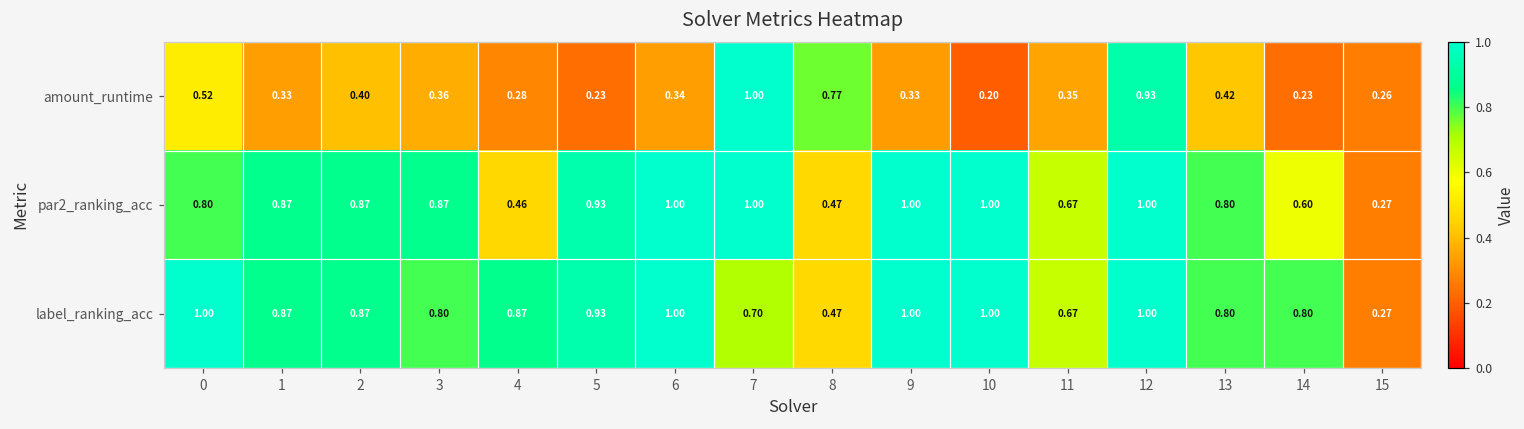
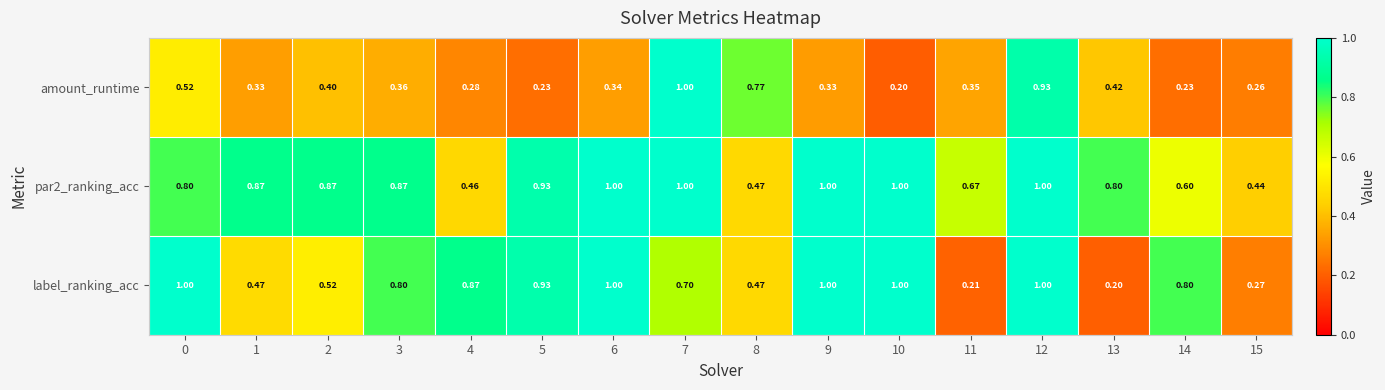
  {
    "amount_runtime": {
      "0": 0.52,
      "1": 0.33,
      "2": 0.40,
      "3": 0.36,
      "4": 0.28,
      "5": 0.23,
      "6": 0.34,
      "7": 1.00,
      "8": 0.77,
      "9": 0.33,
      "10": 0.20,
      "11": 0.35,
      "12": 0.93,
      "13": 0.42,
      "14": 0.23,
      "15": 0.26
    },
    "par2_ranking_acc": {
      "0": 0.80,
      "1": 0.87,
      "2": 0.87,
      "3": 0.87,
      "4": 0.46,
      "5": 0.93,
      "6": 1.00,
      "7": 1.00,
      "8": 0.47,
      "9": 1.00,
      "10": 1.00,
      "11": 0.67,
      "12": 1.00,
      "13": 0.80,
      "14": 0.60,
-     "15": 0.27
+     "15": 0.44
    },
    "label_ranking_acc": {
      "0": 1.00,
-     "1": 0.87,
-     "2": 0.87,
+     "1": 0.47,
+     "2": 0.52,
      "3": 0.80,
      "4": 0.87,
      "5": 0.93,
      "6": 1.00,
      "7": 0.70,
      "8": 0.47,
      "9": 1.00,
      "10": 1.00,
-     "11": 0.67,
+     "11": 0.21,
      "12": 1.00,
-     "13": 0.80,
+     "13": 0.20,
      "14": 0.80,
      "15": 0.27
    }
  }
